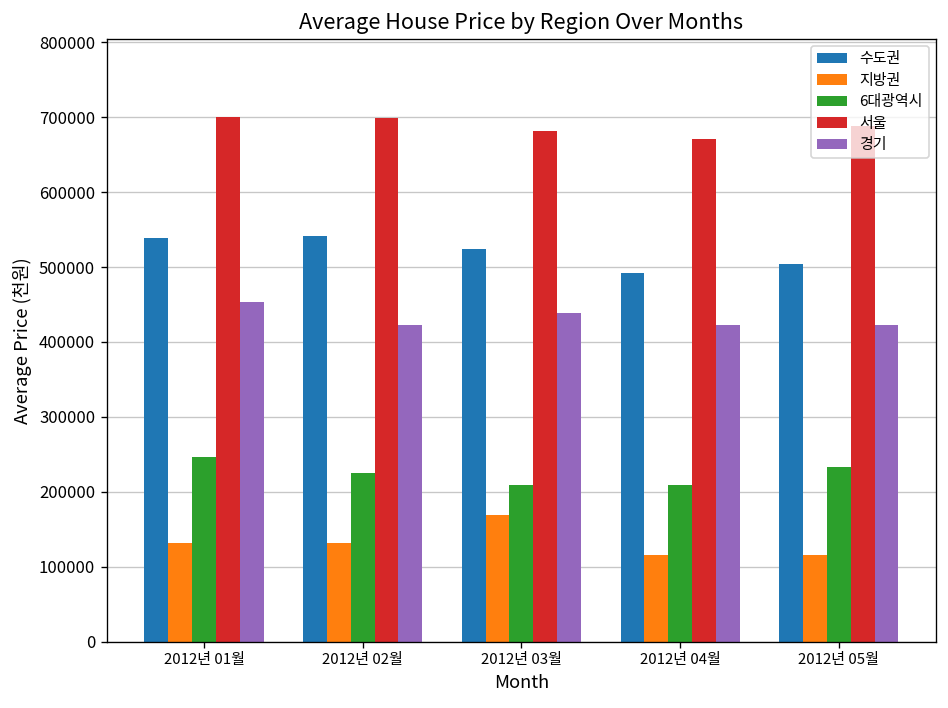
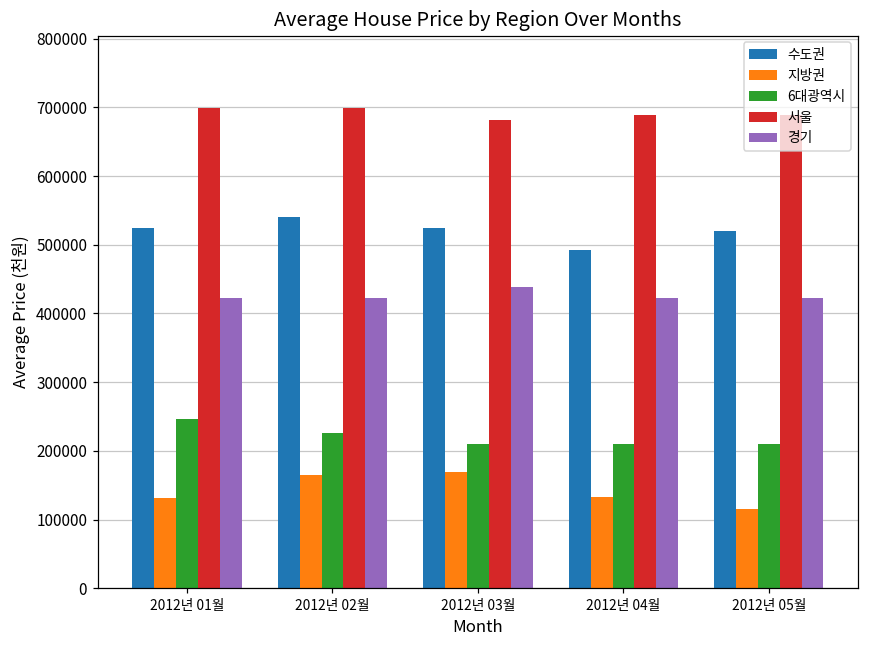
  {
    "수도권": {
-     "2012년 01월": 540000,
+     "2012년 01월": 520000,
      "2012년 02월": 540000,
      "2012년 03월": 520000,
      "2012년 04월": 490000,
-     "2012년 05월": 500000
+     "2012년 05월": 520000
    },
    "지방권": {
      "2012년 01월": 130000,
-     "2012년 02월": 130000,
+     "2012년 02월": 160000,
      "2012년 03월": 170000,
-     "2012년 04월": 120000,
+     "2012년 04월": 130000,
      "2012년 05월": 120000
    },
    "6대광역시": {
      "2012년 01월": 250000,
      "2012년 02월": 230000,
      "2012년 03월": 210000,
      "2012년 04월": 210000,
-     "2012년 05월": 230000
+     "2012년 05월": 210000
    },
    "서울": {
      "2012년 01월": 700000,
      "2012년 02월": 700000,
      "2012년 03월": 680000,
-     "2012년 04월": 670000
+     "2012년 04월": 690000
    },
    "경기": {
-     "2012년 01월": 450000,
+     "2012년 01월": 420000,
      "2012년 02월": 420000,
      "2012년 03월": 440000,
      "2012년 04월": 420000,
      "2012년 05월": 420000
    }
  }
